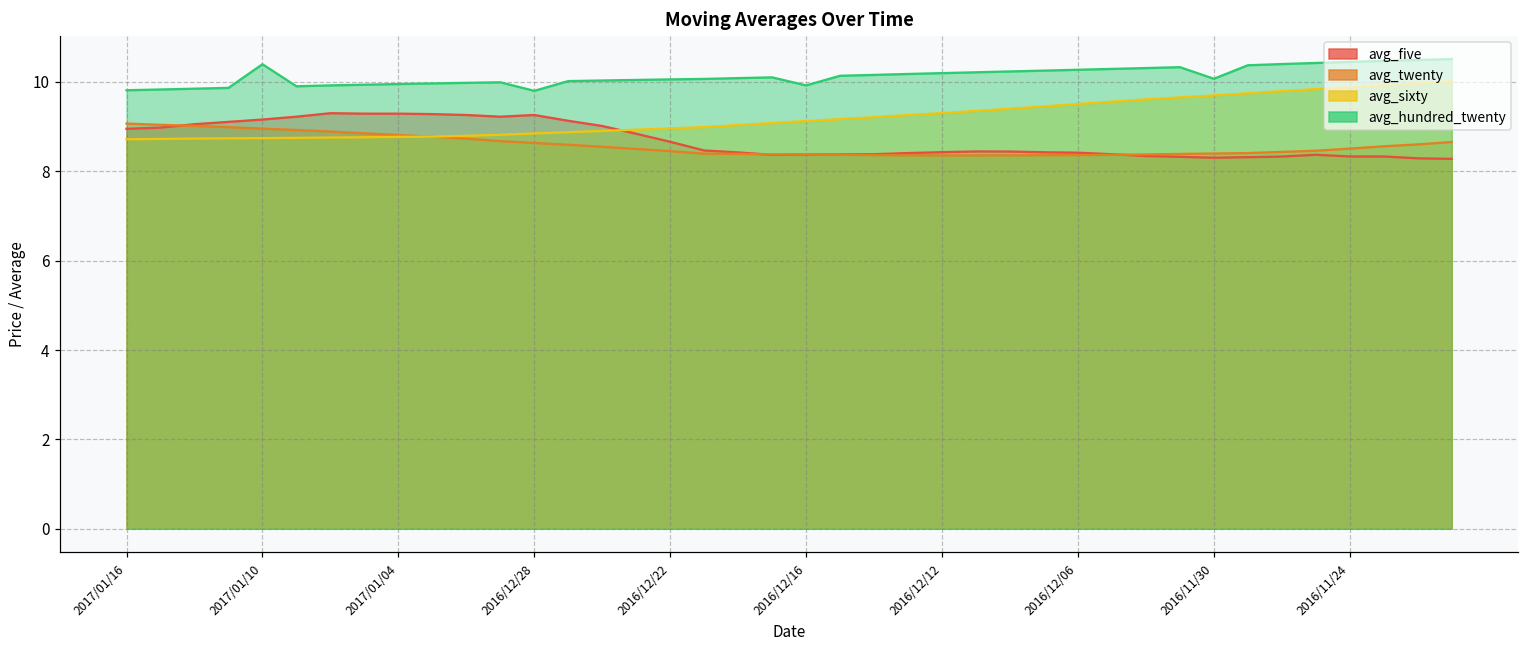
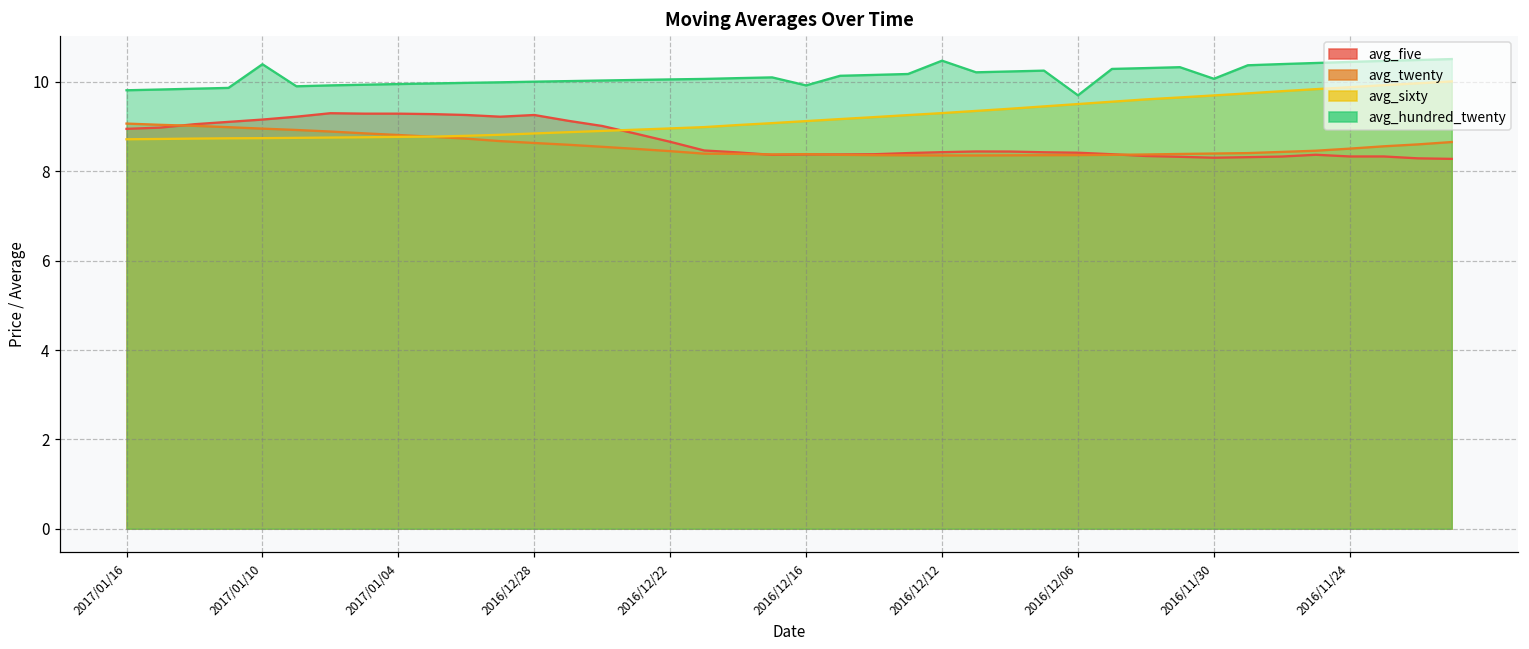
  {
    "avg_hundred_twenty": {
      "2017/01/16": 9.8,
      "2017/01/10": 10.4,
      "2017/01/04": 10.0,
-     "2016/12/28": 9.8,
+     "2016/12/28": 10.0,
      "2016/12/22": 10.1,
      "2016/12/16": 9.9,
-     "2016/12/12": 10.2,
-     "2016/12/06": 10.3,
+     "2016/12/12": 10.5,
+     "2016/12/06": 9.7,
      "2016/11/30": 10.1
    }
  }
